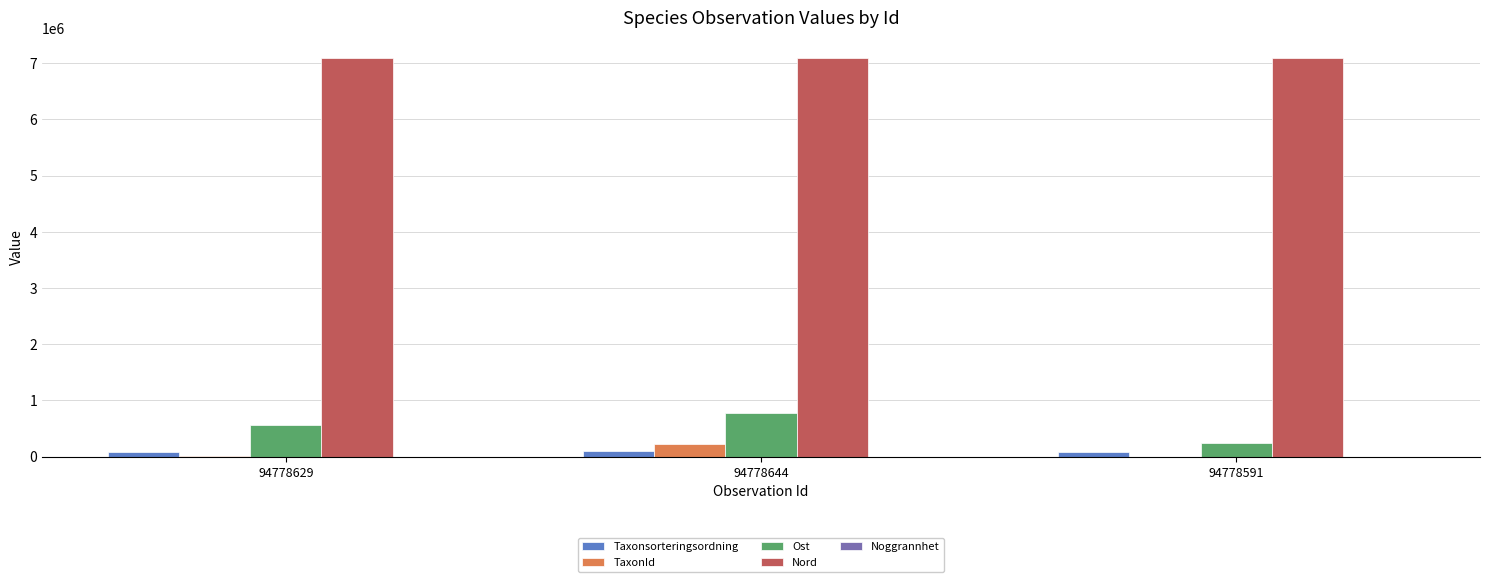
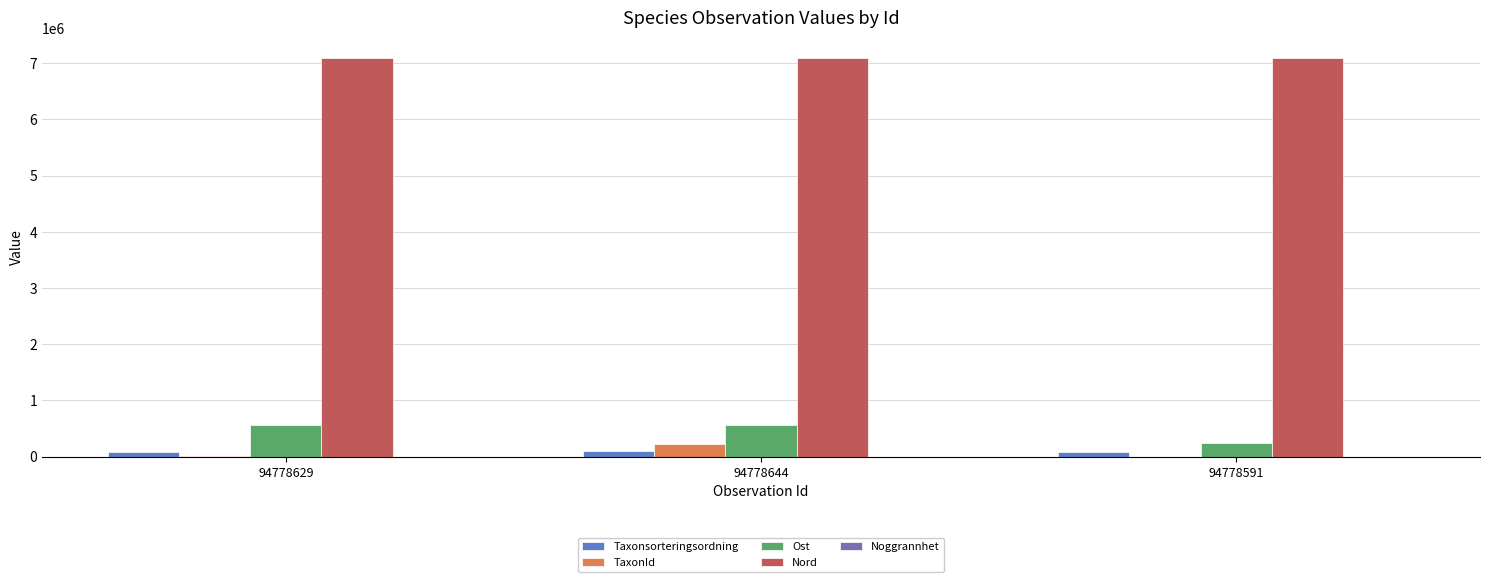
  {
    "Ost": {
      "94778629": 600000,
-     "94778644": 800000,
+     "94778644": 600000,
      "94778591": 200000
    }
  }
